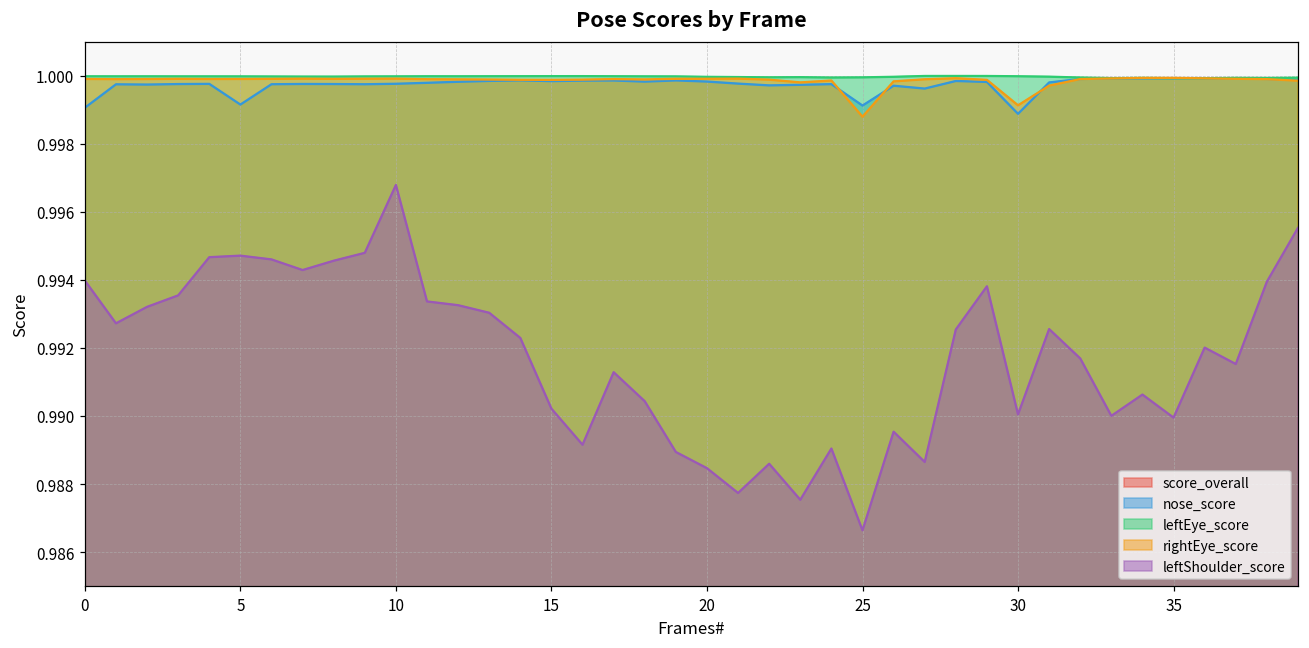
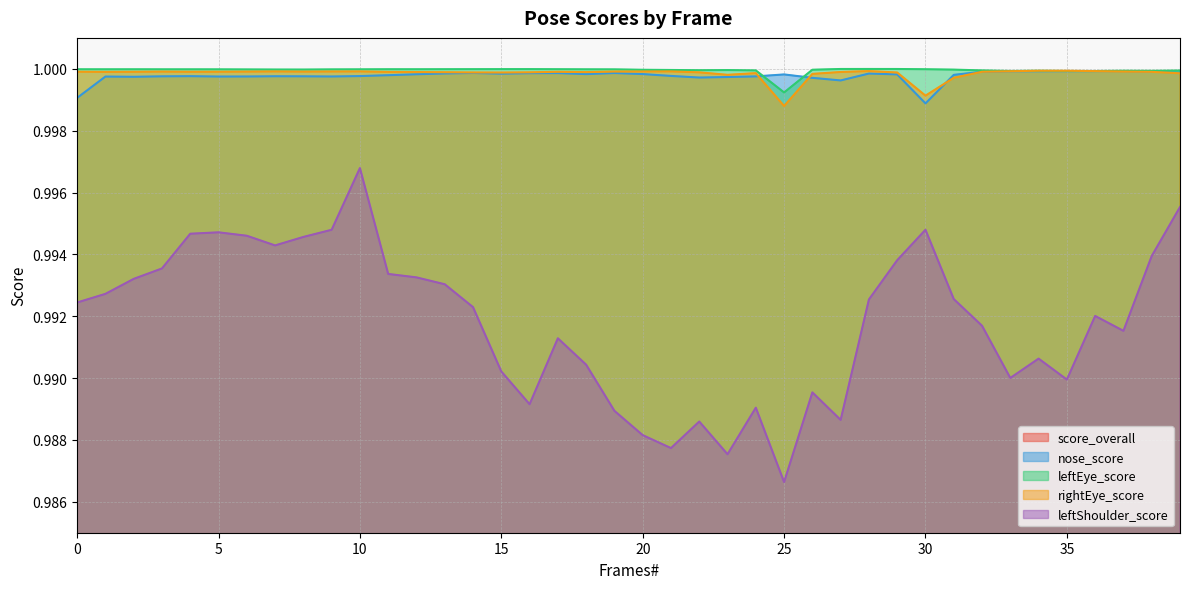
  {
    "nose_score": {
      "0": 0.9991,
-     "5": 0.9992,
+     "5": 0.9997,
      "10": 0.9998,
      "20": 0.9998,
-     "25": 0.9991,
+     "25": 0.9998,
      "30": 0.9989
    },
    "leftEye_score": {
      "15": 1.0000,
-     "25": 1.0000,
+     "25": 0.9992,
      "30": 1.0000
    },
    "rightEye_score": {
      "25": 0.9988,
      "30": 0.9991
    },
    "leftShoulder_score": {
-     "0": 0.9940,
+     "0": 0.9924,
      "5": 0.9947,
      "10": 0.9968,
      "15": 0.9902,
-     "20": 0.9885,
+     "20": 0.9882,
      "25": 0.9866,
-     "30": 0.9900,
+     "30": 0.9948,
      "35": 0.9900
    }
  }
